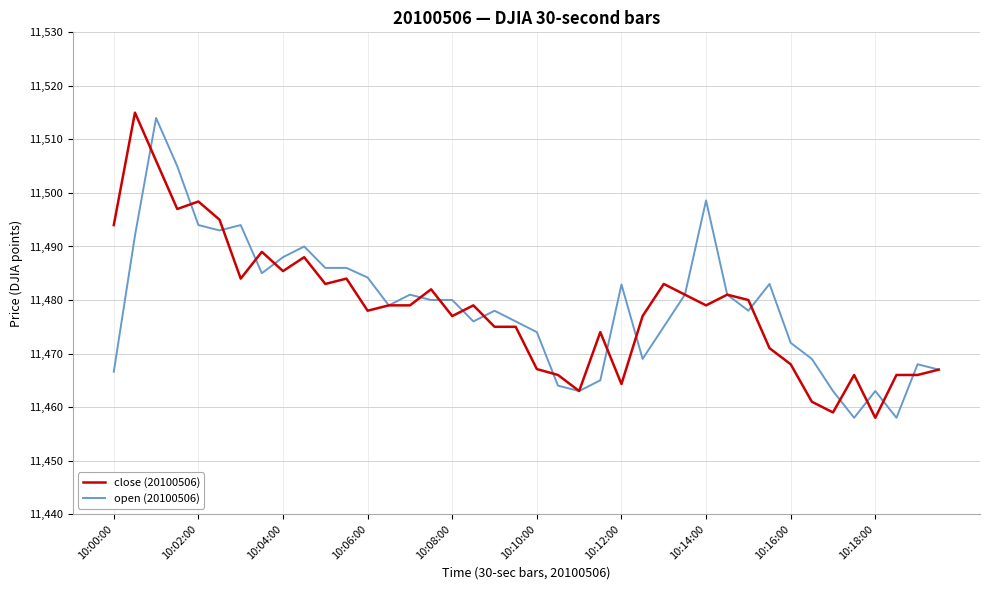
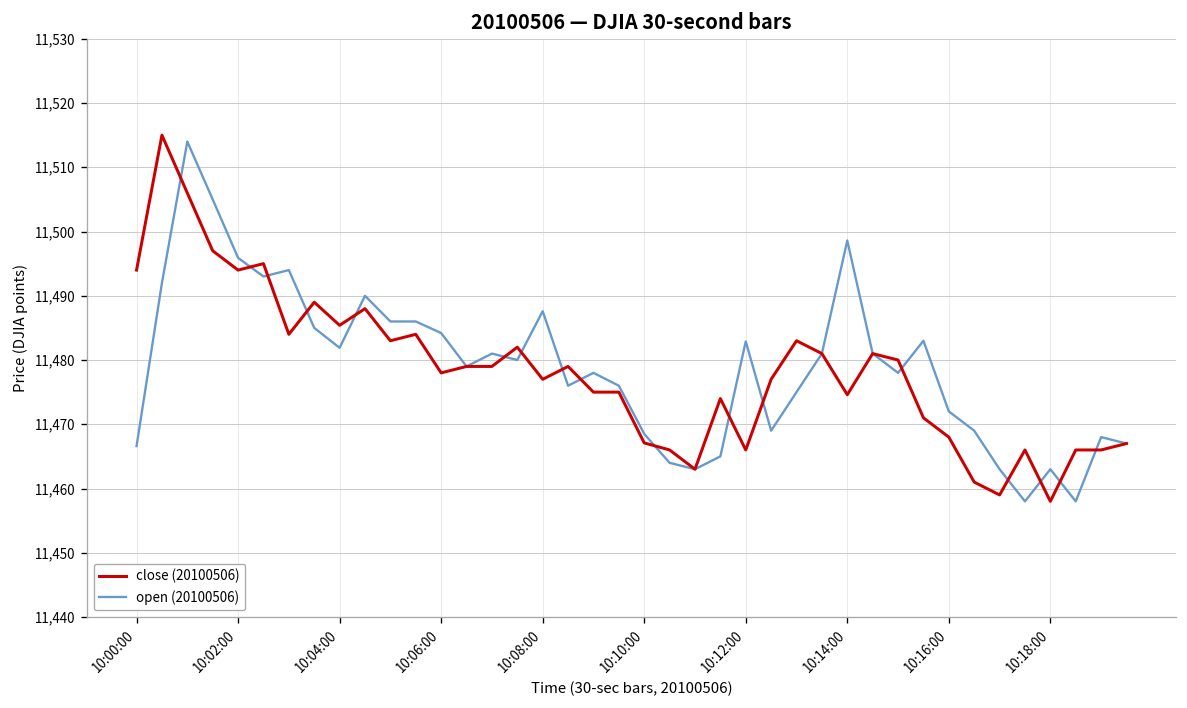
  {
    "close (20100506)": {
      "10:00:00": "11,494",
-     "10:02:00": "11,498",
+     "10:02:00": "11,494",
      "10:04:00": "11,485",
      "10:06:00": "11,478",
      "10:08:00": "11,477",
      "10:10:00": "11,467",
-     "10:12:00": "11,464",
-     "10:14:00": "11,479",
+     "10:12:00": "11,466",
+     "10:14:00": "11,475",
      "10:16:00": "11,468",
      "10:18:00": "11,458"
    },
    "open (20100506)": {
      "10:00:00": "11,467",
-     "10:02:00": "11,494",
-     "10:04:00": "11,488",
+     "10:02:00": "11,496",
+     "10:04:00": "11,482",
      "10:06:00": "11,484",
-     "10:08:00": "11,480",
-     "10:10:00": "11,474",
+     "10:08:00": "11,488",
+     "10:10:00": "11,469",
      "10:12:00": "11,483",
      "10:14:00": "11,499",
      "10:16:00": "11,472",
      "10:18:00": "11,463"
    }
  }
